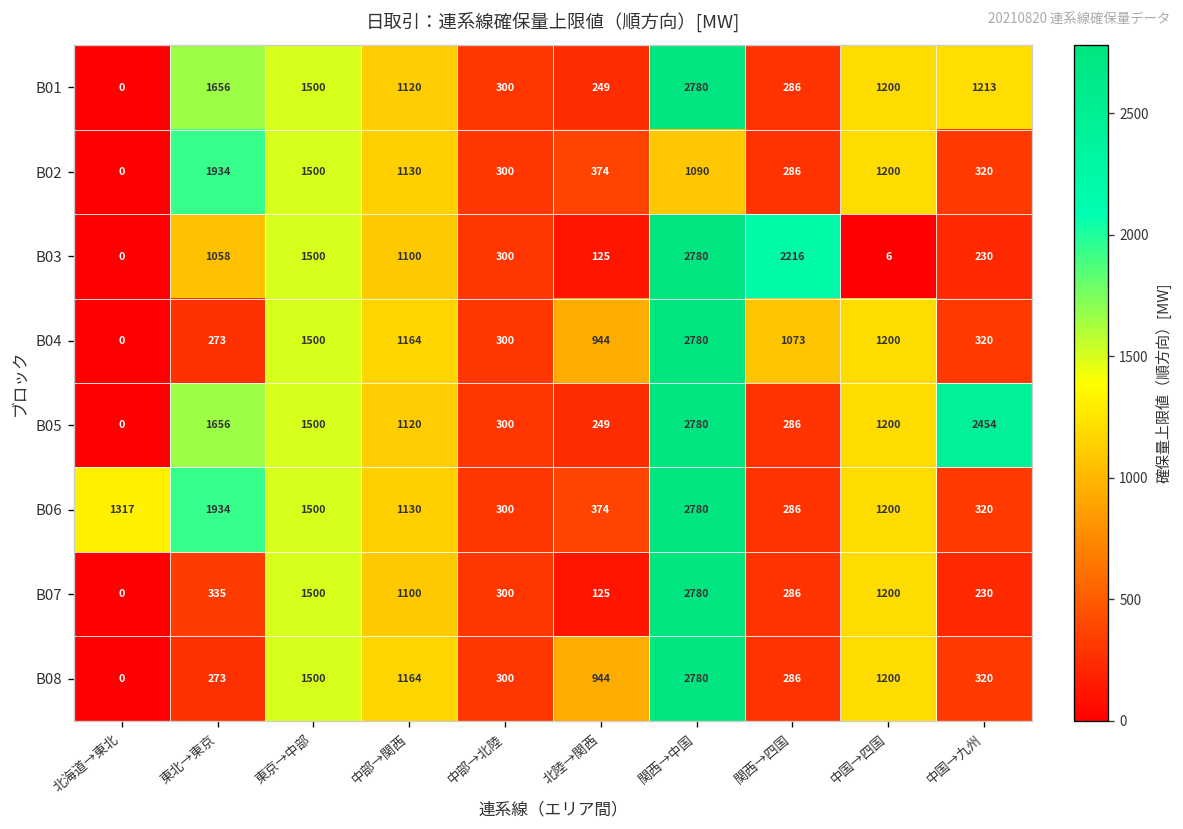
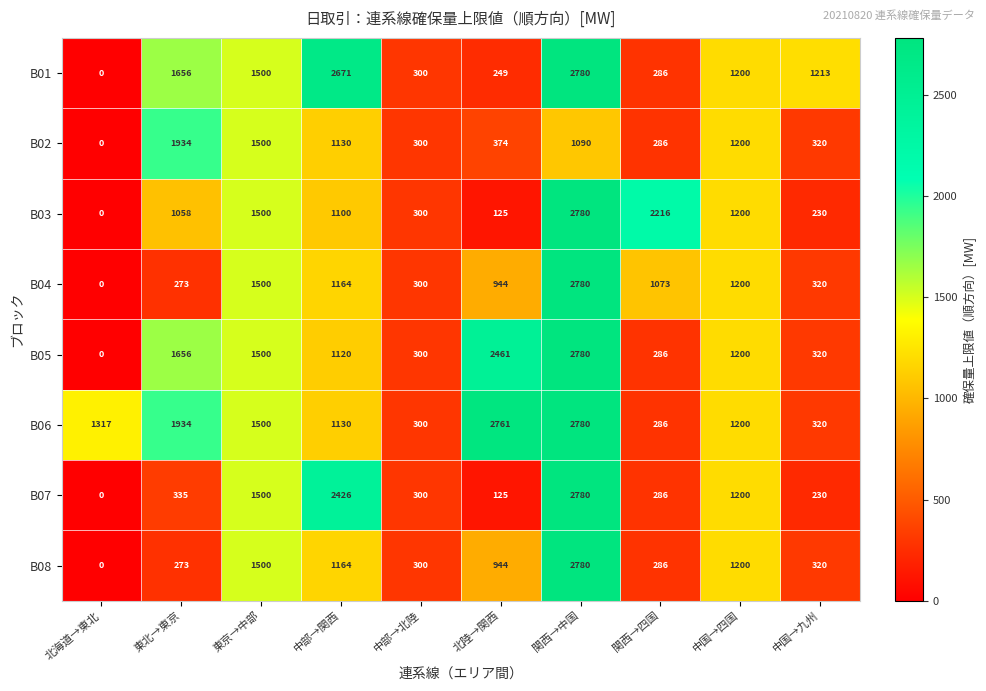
  {
    "B01": {
      "北海道→東北": 0,
      "東北→東京": 1656,
      "東京→中部": 1500,
-     "中部→関西": 1120,
+     "中部→関西": 2671,
      "中部→北陸": 300,
      "北陸→関西": 249,
      "関西→中国": 2780,
      "関西→四国": 286,
      "中国→四国": 1200,
      "中国→九州": 1213
    },
    "B02": {
      "北海道→東北": 0,
      "東北→東京": 1934,
      "東京→中部": 1500,
      "中部→関西": 1130,
      "中部→北陸": 300,
      "北陸→関西": 374,
      "関西→中国": 1090,
      "関西→四国": 286,
      "中国→四国": 1200,
      "中国→九州": 320
    },
    "B03": {
      "北海道→東北": 0,
      "東北→東京": 1058,
      "東京→中部": 1500,
      "中部→関西": 1100,
      "中部→北陸": 300,
      "北陸→関西": 125,
      "関西→中国": 2780,
      "関西→四国": 2216,
-     "中国→四国": 6,
+     "中国→四国": 1200,
      "中国→九州": 230
    },
    "B04": {
      "北海道→東北": 0,
      "東北→東京": 273,
      "東京→中部": 1500,
      "中部→関西": 1164,
      "中部→北陸": 300,
      "北陸→関西": 944,
      "関西→中国": 2780,
      "関西→四国": 1073,
      "中国→四国": 1200,
      "中国→九州": 320
    },
    "B05": {
      "北海道→東北": 0,
      "東北→東京": 1656,
      "東京→中部": 1500,
      "中部→関西": 1120,
      "中部→北陸": 300,
-     "北陸→関西": 249,
+     "北陸→関西": 2461,
      "関西→中国": 2780,
      "関西→四国": 286,
      "中国→四国": 1200,
-     "中国→九州": 2454
+     "中国→九州": 320
    },
    "B06": {
      "北海道→東北": 1317,
      "東北→東京": 1934,
      "東京→中部": 1500,
      "中部→関西": 1130,
      "中部→北陸": 300,
-     "北陸→関西": 374,
+     "北陸→関西": 2761,
      "関西→中国": 2780,
      "関西→四国": 286,
      "中国→四国": 1200,
      "中国→九州": 320
    },
    "B07": {
      "北海道→東北": 0,
      "東北→東京": 335,
      "東京→中部": 1500,
-     "中部→関西": 1100,
+     "中部→関西": 2426,
      "中部→北陸": 300,
      "北陸→関西": 125,
      "関西→中国": 2780,
      "関西→四国": 286,
      "中国→四国": 1200,
      "中国→九州": 230
    },
    "B08": {
      "北海道→東北": 0,
      "東北→東京": 273,
      "東京→中部": 1500,
      "中部→関西": 1164,
      "中部→北陸": 300,
      "北陸→関西": 944,
      "関西→中国": 2780,
      "関西→四国": 286,
      "中国→四国": 1200,
      "中国→九州": 320
    }
  }
